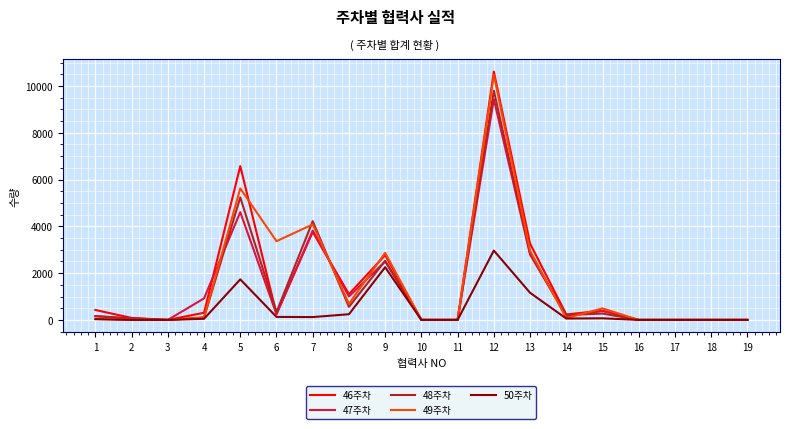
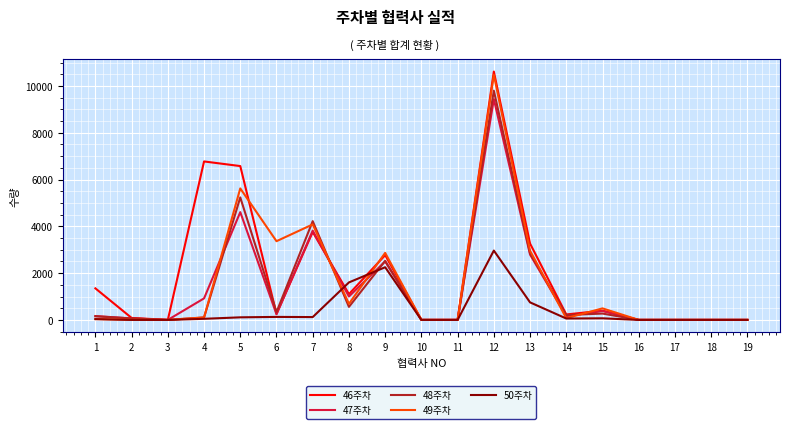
  {
    "46주차": {
-     "1": 400,
-     "4": 300,
+     "1": 1300,
+     "4": 6800,
      "5": 6600,
      "12": 10600,
      "13": 3300
    },
    "49주차": {
      "5": 5600,
      "6": 3400,
      "7": 4100,
      "8": 700,
      "12": 10500,
      "13": 3000
    },
    "50주차": {
-     "5": 1700,
+     "5": 100,
      "6": 100,
      "7": 100,
-     "8": 200,
+     "8": 1600,
      "9": 2300,
      "12": 3000,
-     "13": 1200,
+     "13": 700,
      "15": 100
    }
  }
